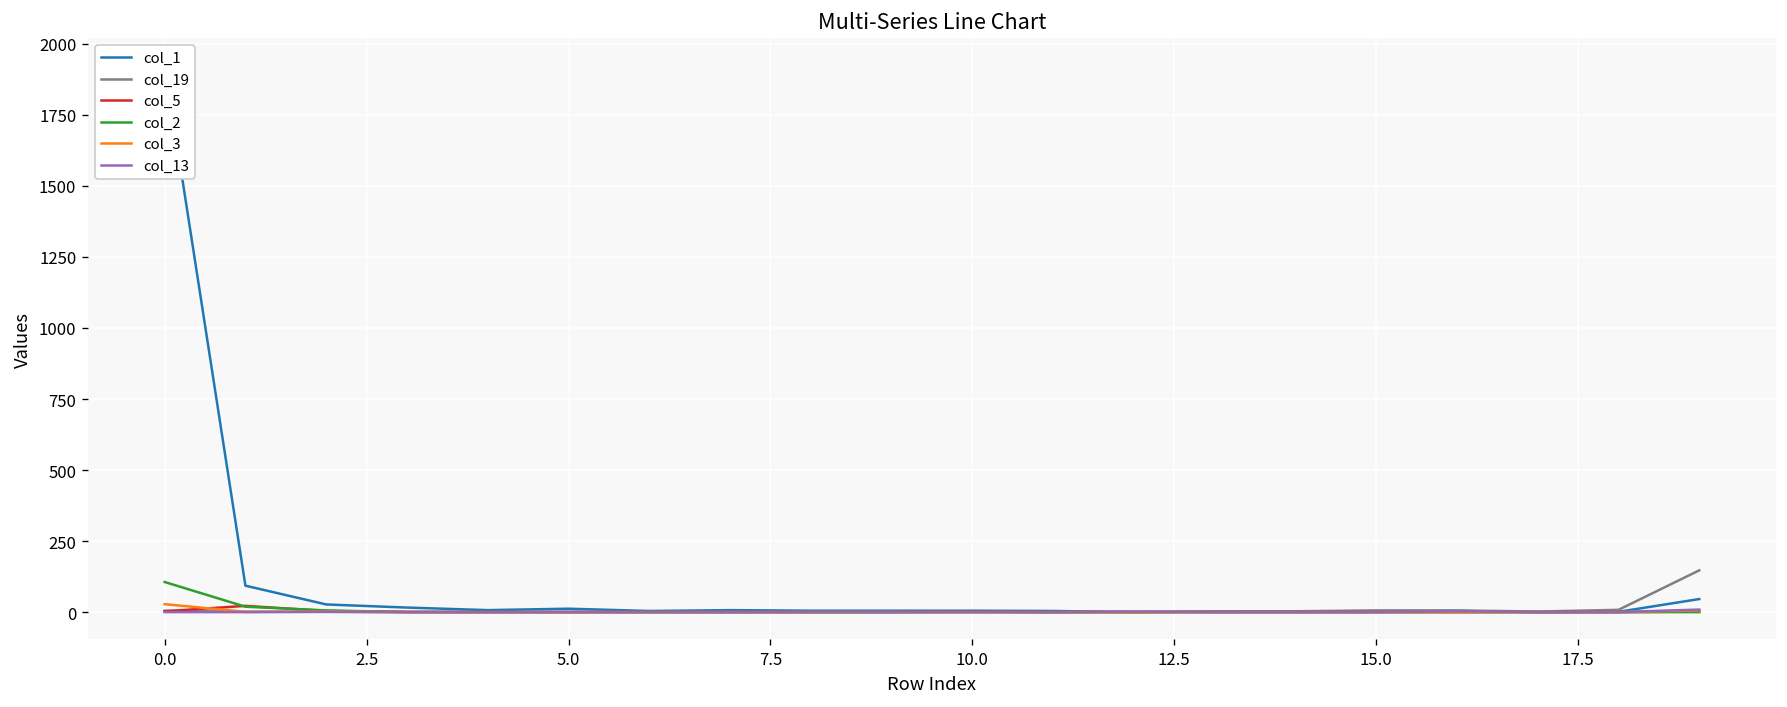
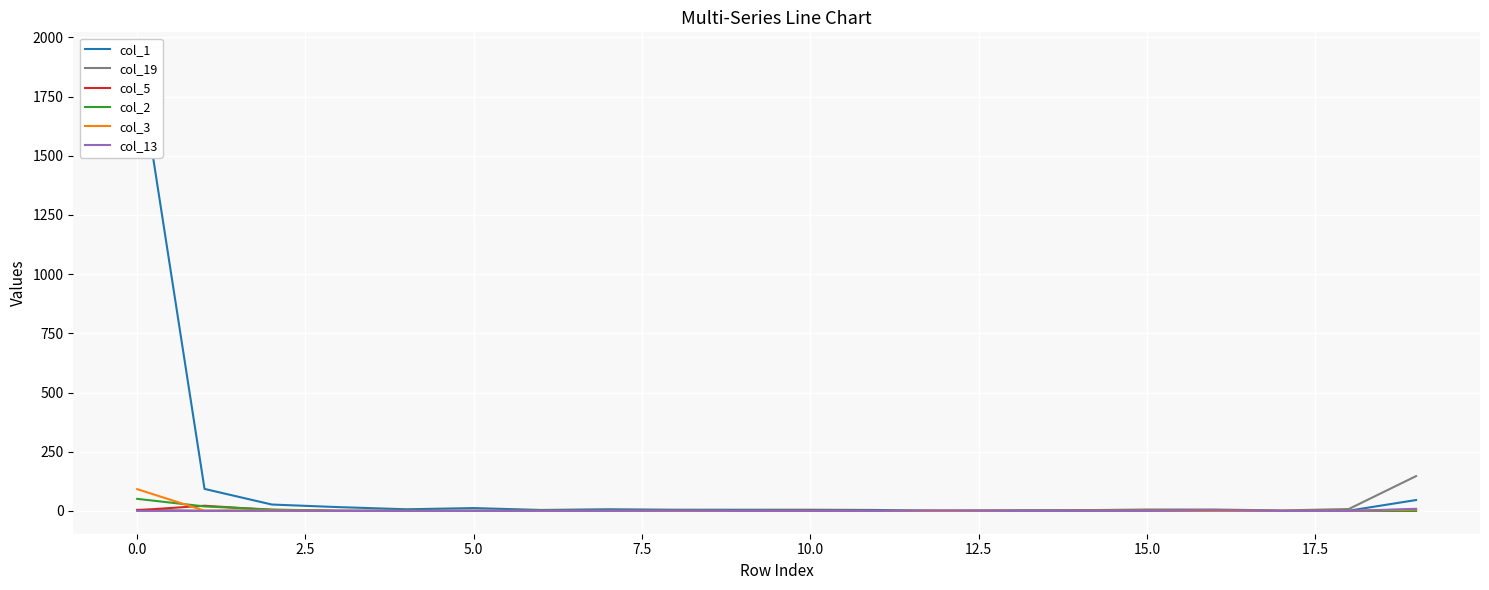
  {
    "col_1": {
      "5.0": 10
    },
    "col_2": {
-     "0.0": 110
+     "0.0": 50
    },
    "col_3": {
-     "0.0": 30
+     "0.0": 90
    }
  }
